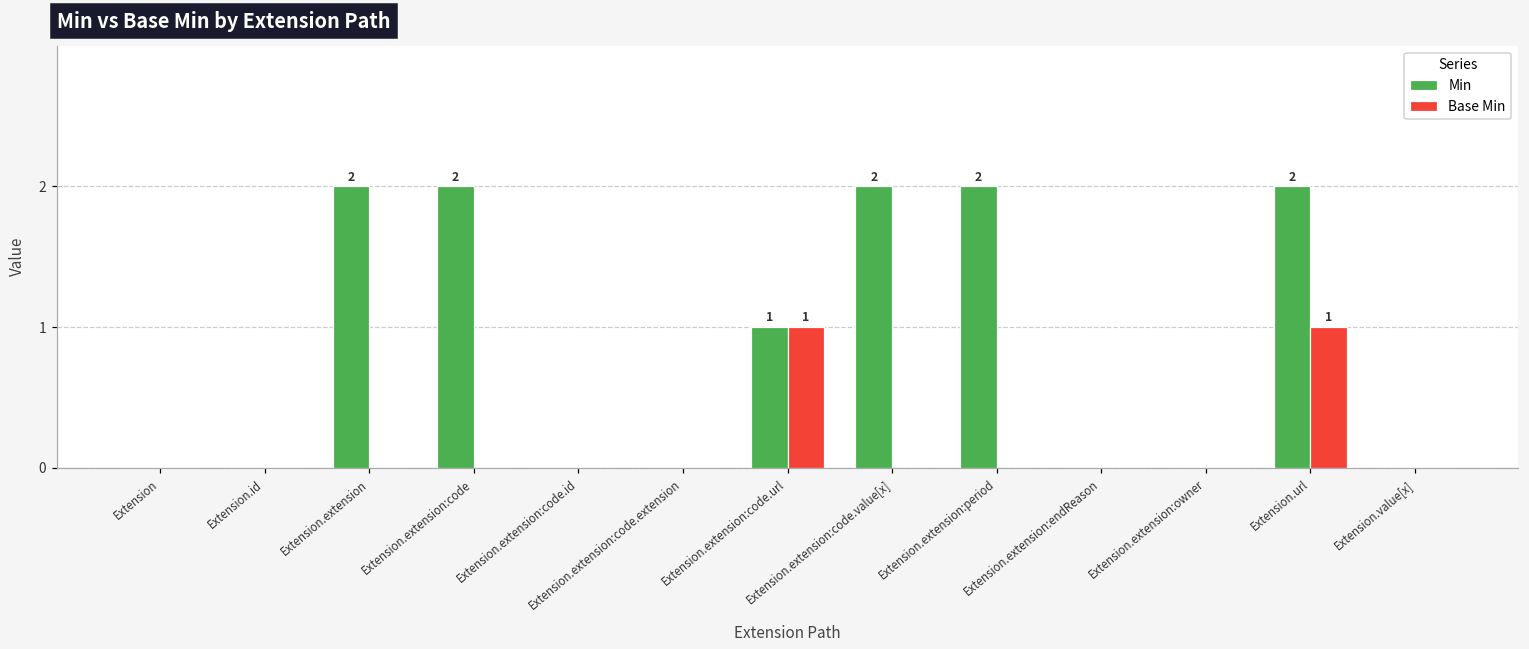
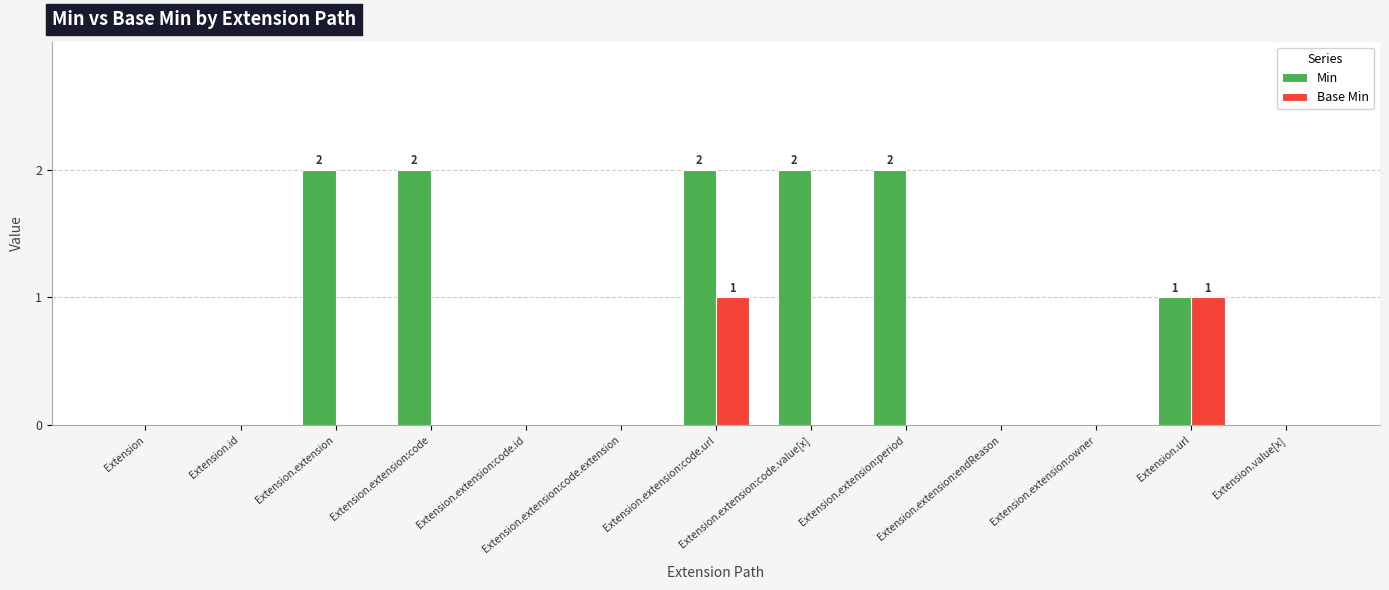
  {
    "Min": {
      "Extension.extension": 2,
      "Extension.extension:code": 2,
-     "Extension.extension:code.url": 1,
+     "Extension.extension:code.url": 2,
      "Extension.extension:code.value[x]": 2,
      "Extension.extension:period": 2,
-     "Extension.url": 2
+     "Extension.url": 1
    },
    "Base Min": {
      "Extension.extension:code.url": 1,
      "Extension.url": 1
    }
  }
